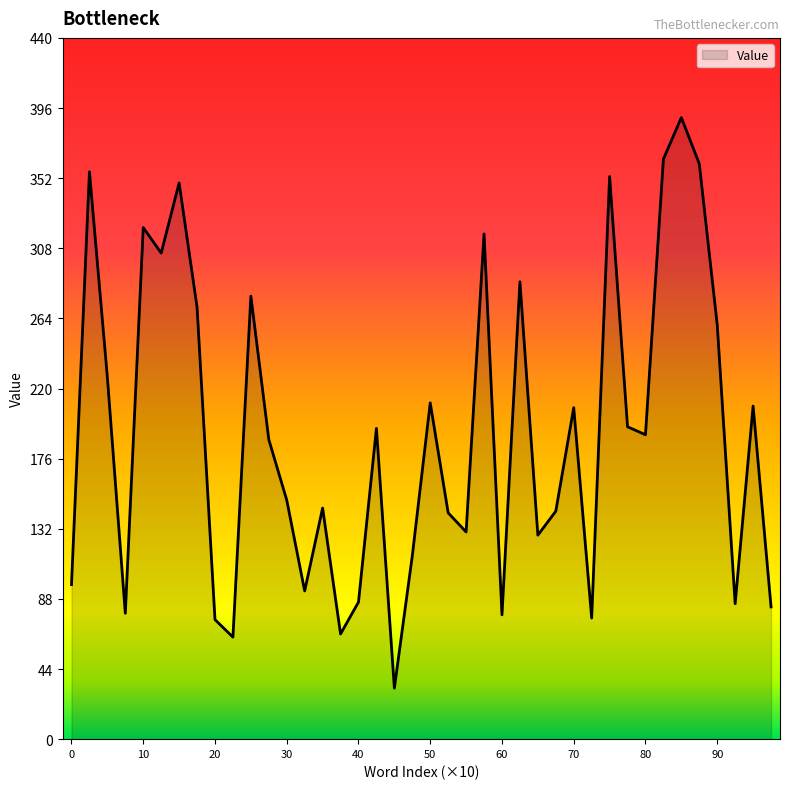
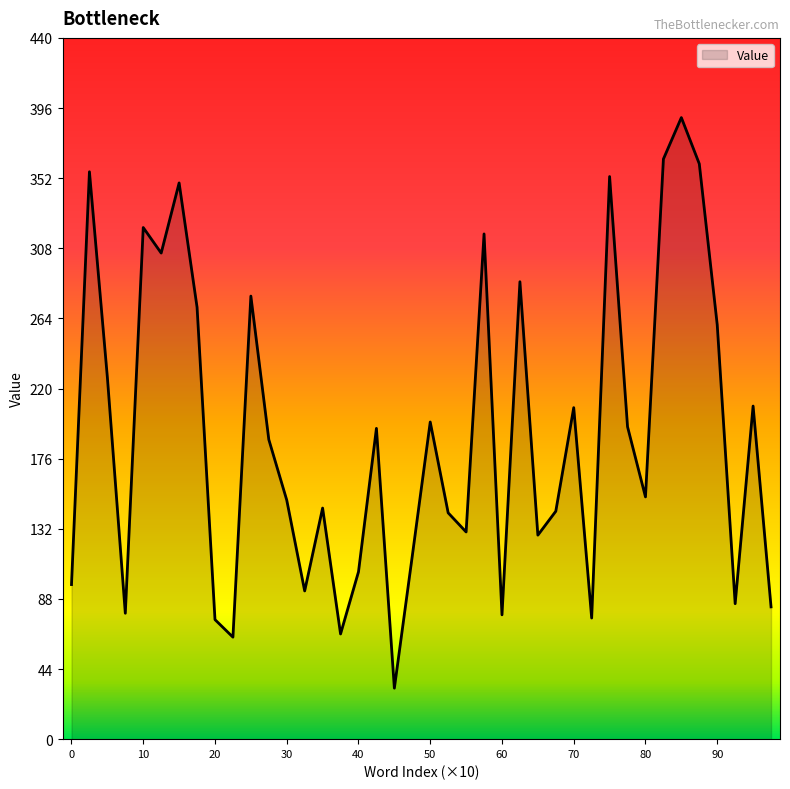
  {
    "0": 97,
    "10": 321,
    "20": 75,
    "30": 150,
-   "40": 86,
-   "50": 211,
+   "40": 105,
+   "50": 199,
    "60": 78,
    "70": 208,
-   "80": 191,
+   "80": 152,
    "90": 260
  }
